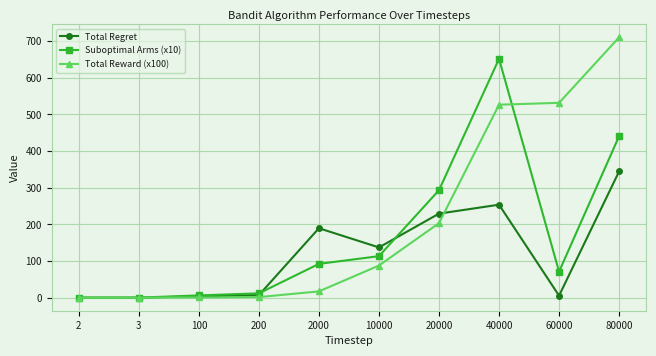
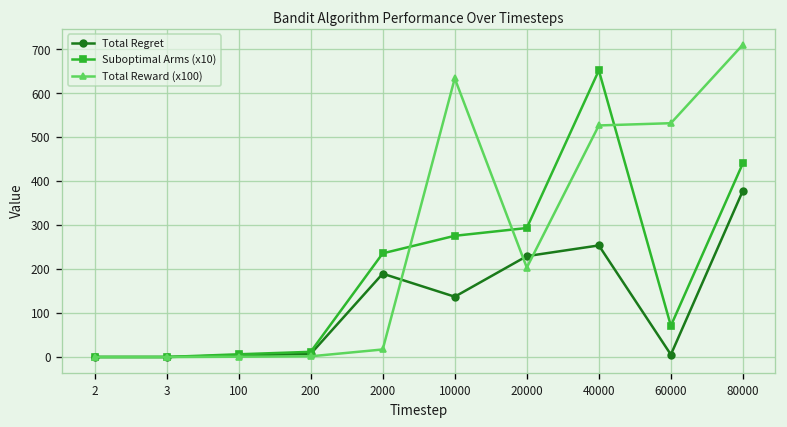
  {
    "Total Regret": {
      "2000": 190,
      "10000": 140,
      "20000": 230,
      "40000": 250,
      "60000": 10,
-     "80000": 340
+     "80000": 380
    },
    "Suboptimal Arms (x10)": {
-     "2000": 90,
-     "10000": 110,
+     "2000": 240,
+     "10000": 280,
      "20000": 290,
      "40000": 650,
      "60000": 70,
      "80000": 440
    },
    "Total Reward (x100)": {
      "2000": 20,
-     "10000": 90,
+     "10000": 630,
      "20000": 200,
      "40000": 530,
      "60000": 530,
      "80000": 710
    }
  }
